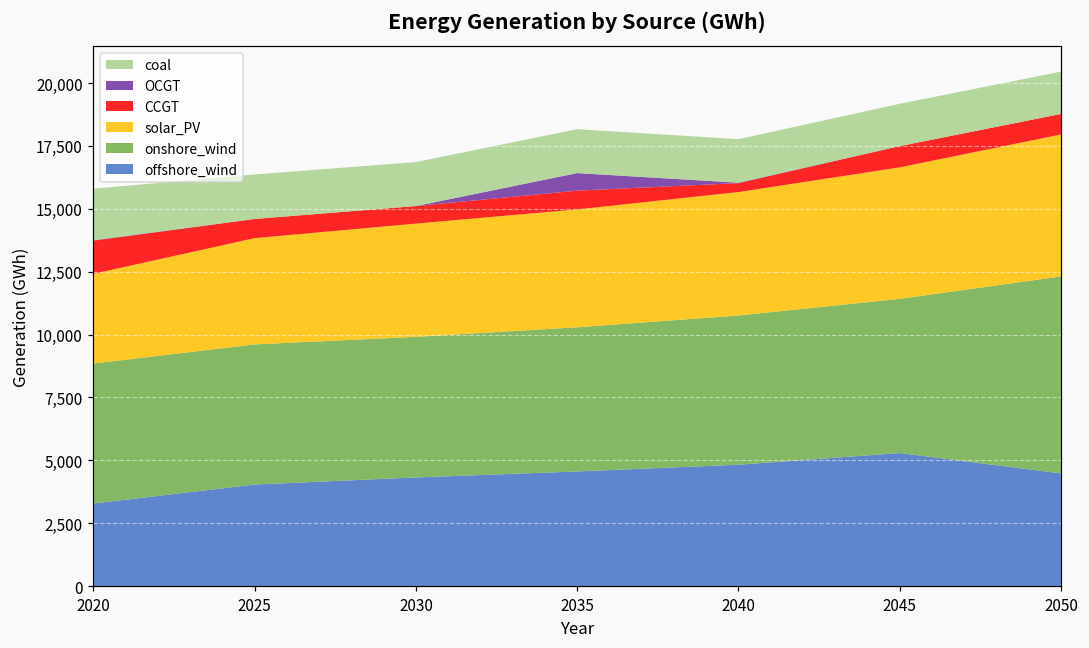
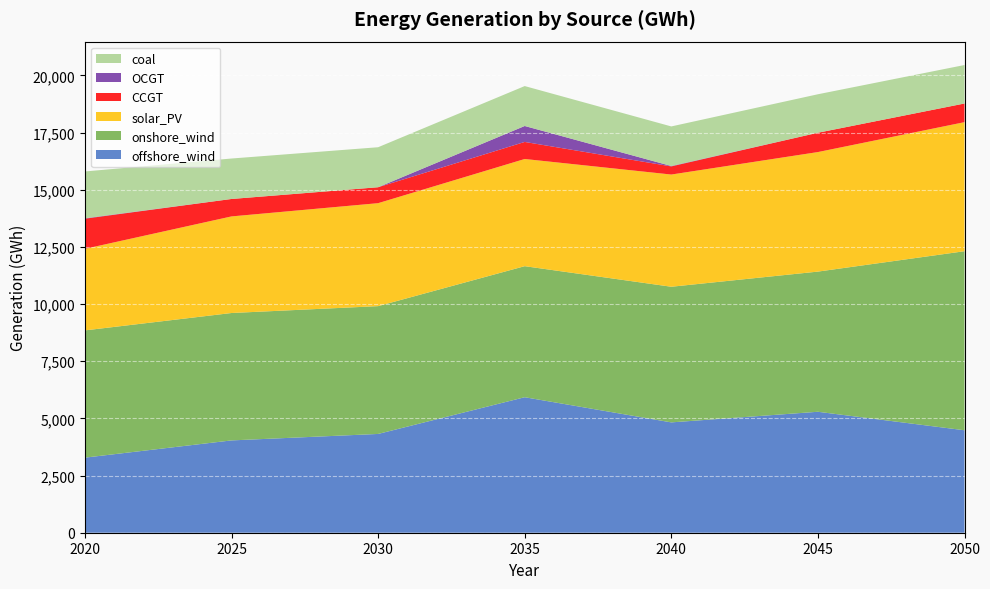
  {
    "offshore_wind": {
      "2020": "3,300",
      "2025": "4,000",
      "2030": "4,300",
-     "2035": "4,600",
+     "2035": "5,900",
      "2040": "4,800",
      "2045": "5,300",
      "2050": "4,500"
    },
    "onshore_wind": {
      "2020": "5,600",
      "2025": "5,600",
      "2030": "5,600",
      "2035": "5,700",
      "2040": "5,900",
      "2045": "6,100",
      "2050": "7,800"
    },
    "solar_PV": {
      "2020": "3,600",
      "2025": "4,200",
      "2030": "4,500",
      "2035": "4,700",
      "2040": "4,900",
      "2045": "5,200",
      "2050": "5,600"
    },
    "CCGT": {
      "2035": "700"
    },
    "OCGT": {
      "2035": "700"
    },
    "coal": {
      "2020": "2,000",
      "2025": "1,800",
      "2030": "1,700",
      "2035": "1,700",
      "2040": "1,700",
      "2045": "1,700",
      "2050": "1,700"
    }
  }
